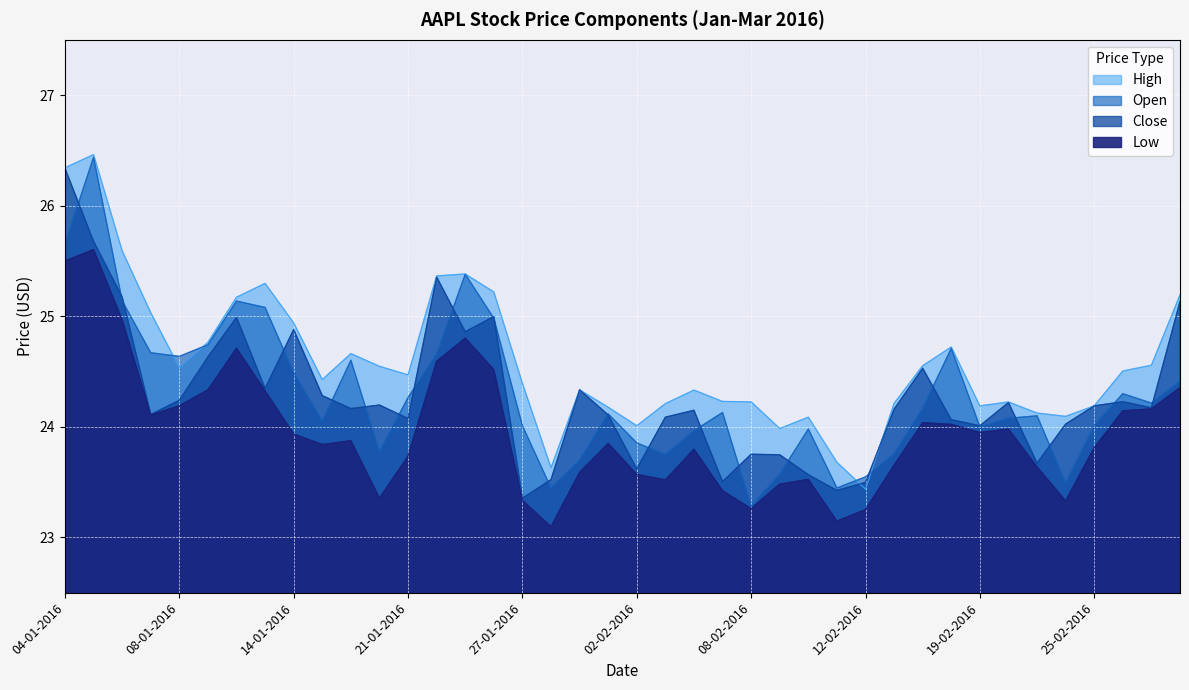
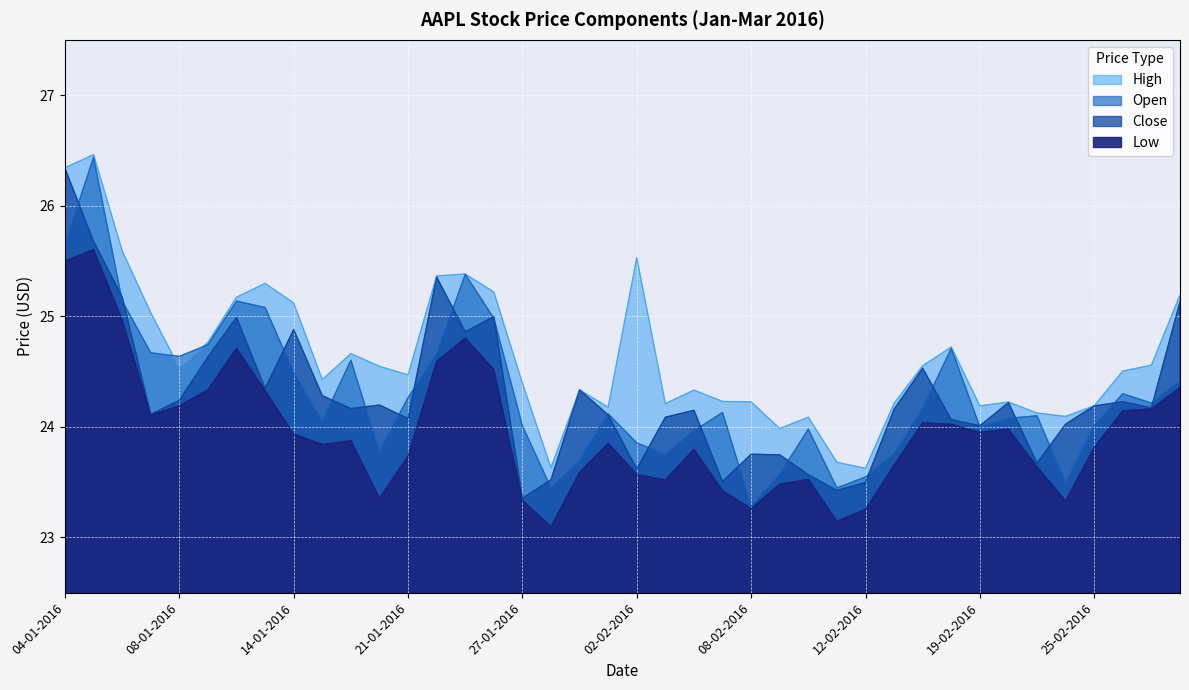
  {
    "High": {
      "08-01-2016": 24.53,
-     "14-01-2016": 24.94,
+     "14-01-2016": 25.12,
      "21-01-2016": 24.47,
      "27-01-2016": 24.40,
-     "02-02-2016": 24.01,
+     "02-02-2016": 25.53,
      "08-02-2016": 24.23,
-     "12-02-2016": 23.44,
+     "12-02-2016": 23.63,
      "19-02-2016": 24.19
    }
  }
